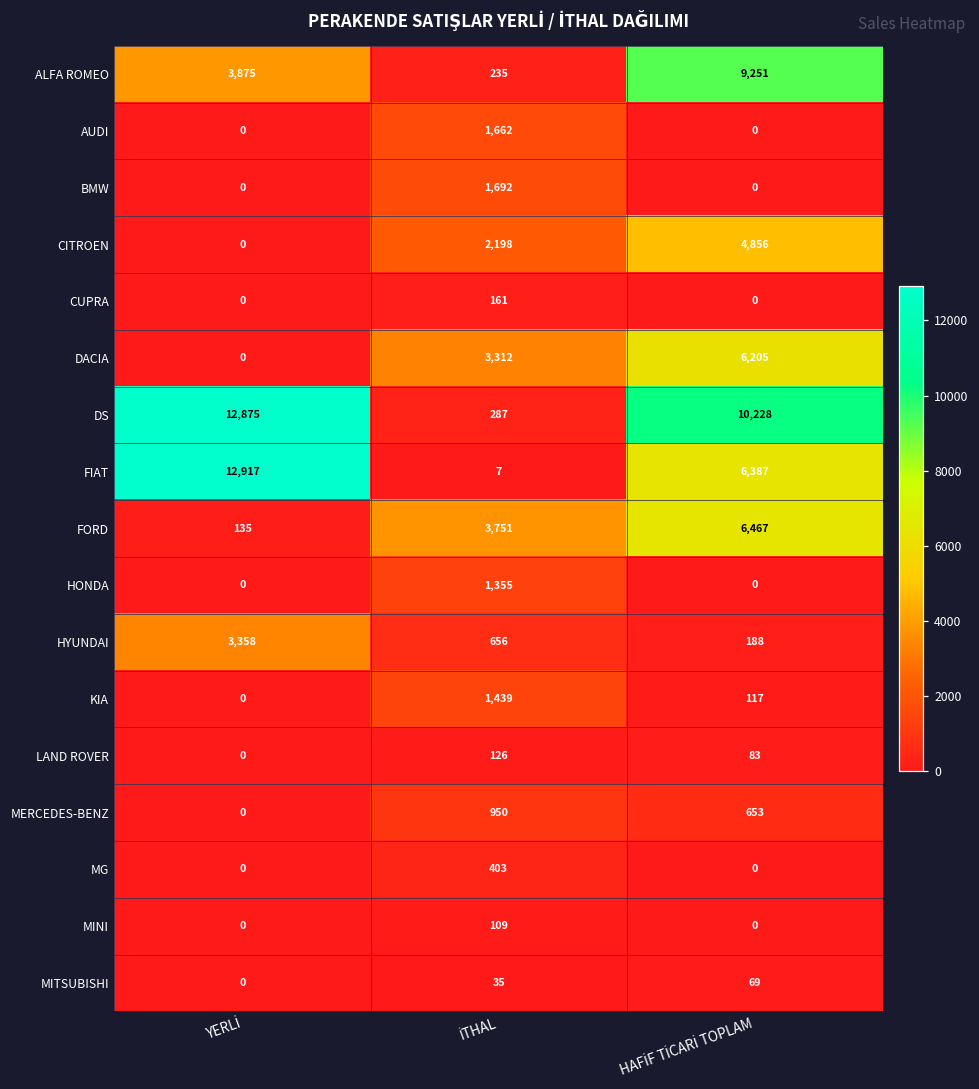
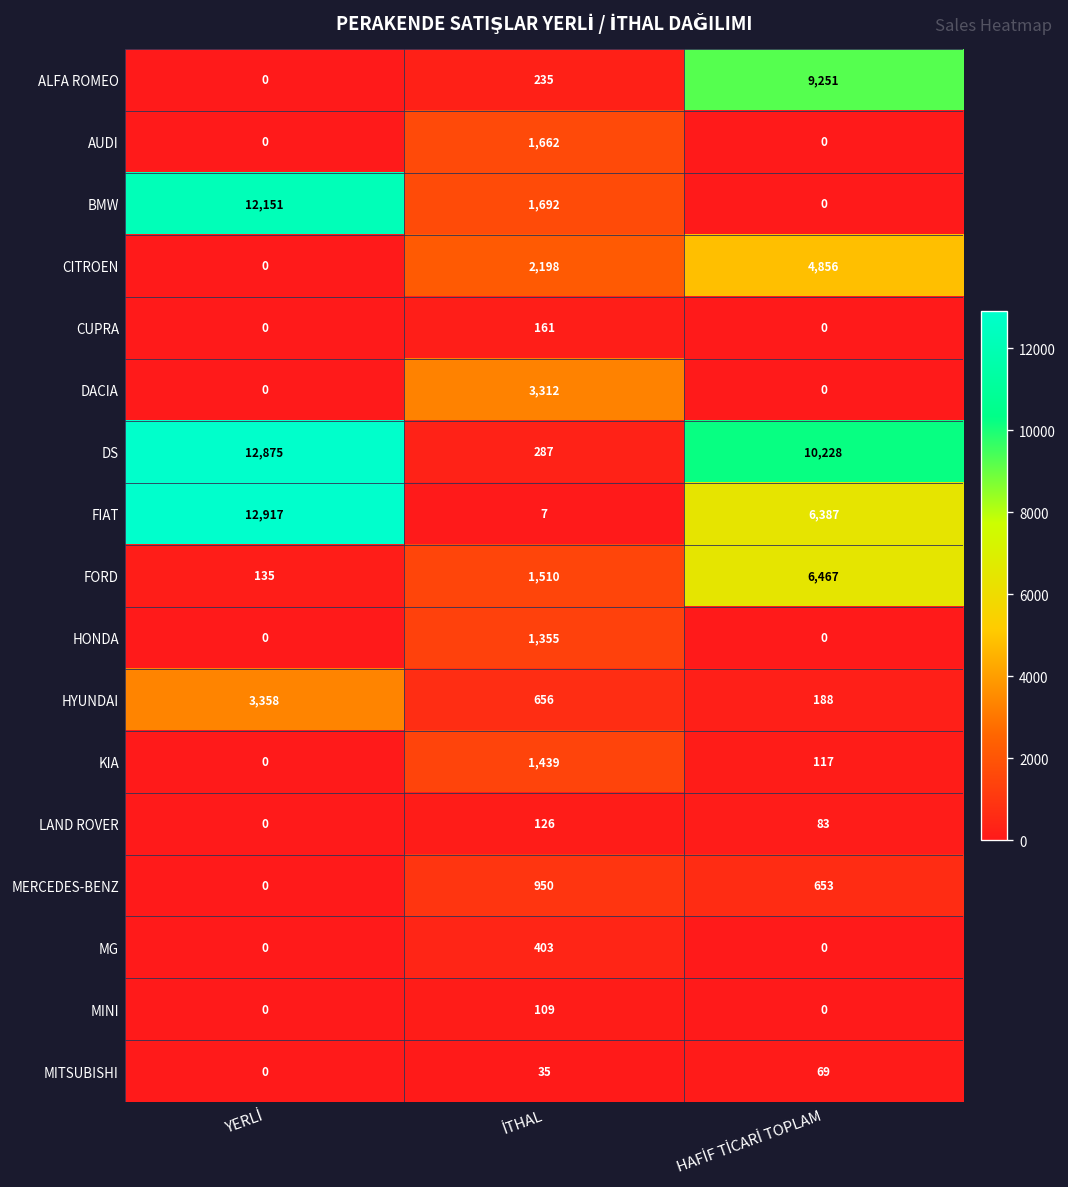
  {
    "ALFA ROMEO": {
-     "YERLİ": "3,875",
+     "YERLİ": "0",
      "İTHAL": "235",
      "HAFİF TİCARİ TOPLAM": "9,251"
    },
    "AUDI": {
      "YERLİ": "0",
      "İTHAL": "1,662",
      "HAFİF TİCARİ TOPLAM": "0"
    },
    "BMW": {
-     "YERLİ": "0",
+     "YERLİ": "12,151",
      "İTHAL": "1,692",
      "HAFİF TİCARİ TOPLAM": "0"
    },
    "CITROEN": {
      "YERLİ": "0",
      "İTHAL": "2,198",
      "HAFİF TİCARİ TOPLAM": "4,856"
    },
    "CUPRA": {
      "YERLİ": "0",
      "İTHAL": "161",
      "HAFİF TİCARİ TOPLAM": "0"
    },
    "DACIA": {
      "YERLİ": "0",
      "İTHAL": "3,312",
-     "HAFİF TİCARİ TOPLAM": "6,205"
+     "HAFİF TİCARİ TOPLAM": "0"
    },
    "DS": {
      "YERLİ": "12,875",
      "İTHAL": "287",
      "HAFİF TİCARİ TOPLAM": "10,228"
    },
    "FIAT": {
      "YERLİ": "12,917",
      "İTHAL": "7",
      "HAFİF TİCARİ TOPLAM": "6,387"
    },
    "FORD": {
      "YERLİ": "135",
-     "İTHAL": "3,751",
+     "İTHAL": "1,510",
      "HAFİF TİCARİ TOPLAM": "6,467"
    },
    "HONDA": {
      "YERLİ": "0",
      "İTHAL": "1,355",
      "HAFİF TİCARİ TOPLAM": "0"
    },
    "HYUNDAI": {
      "YERLİ": "3,358",
      "İTHAL": "656",
      "HAFİF TİCARİ TOPLAM": "188"
    },
    "KIA": {
      "YERLİ": "0",
      "İTHAL": "1,439",
      "HAFİF TİCARİ TOPLAM": "117"
    },
    "LAND ROVER": {
      "YERLİ": "0",
      "İTHAL": "126",
      "HAFİF TİCARİ TOPLAM": "83"
    },
    "MERCEDES-BENZ": {
      "YERLİ": "0",
      "İTHAL": "950",
      "HAFİF TİCARİ TOPLAM": "653"
    },
    "MG": {
      "YERLİ": "0",
      "İTHAL": "403",
      "HAFİF TİCARİ TOPLAM": "0"
    },
    "MINI": {
      "YERLİ": "0",
      "İTHAL": "109",
      "HAFİF TİCARİ TOPLAM": "0"
    },
    "MITSUBISHI": {
      "YERLİ": "0",
      "İTHAL": "35",
      "HAFİF TİCARİ TOPLAM": "69"
    }
  }
